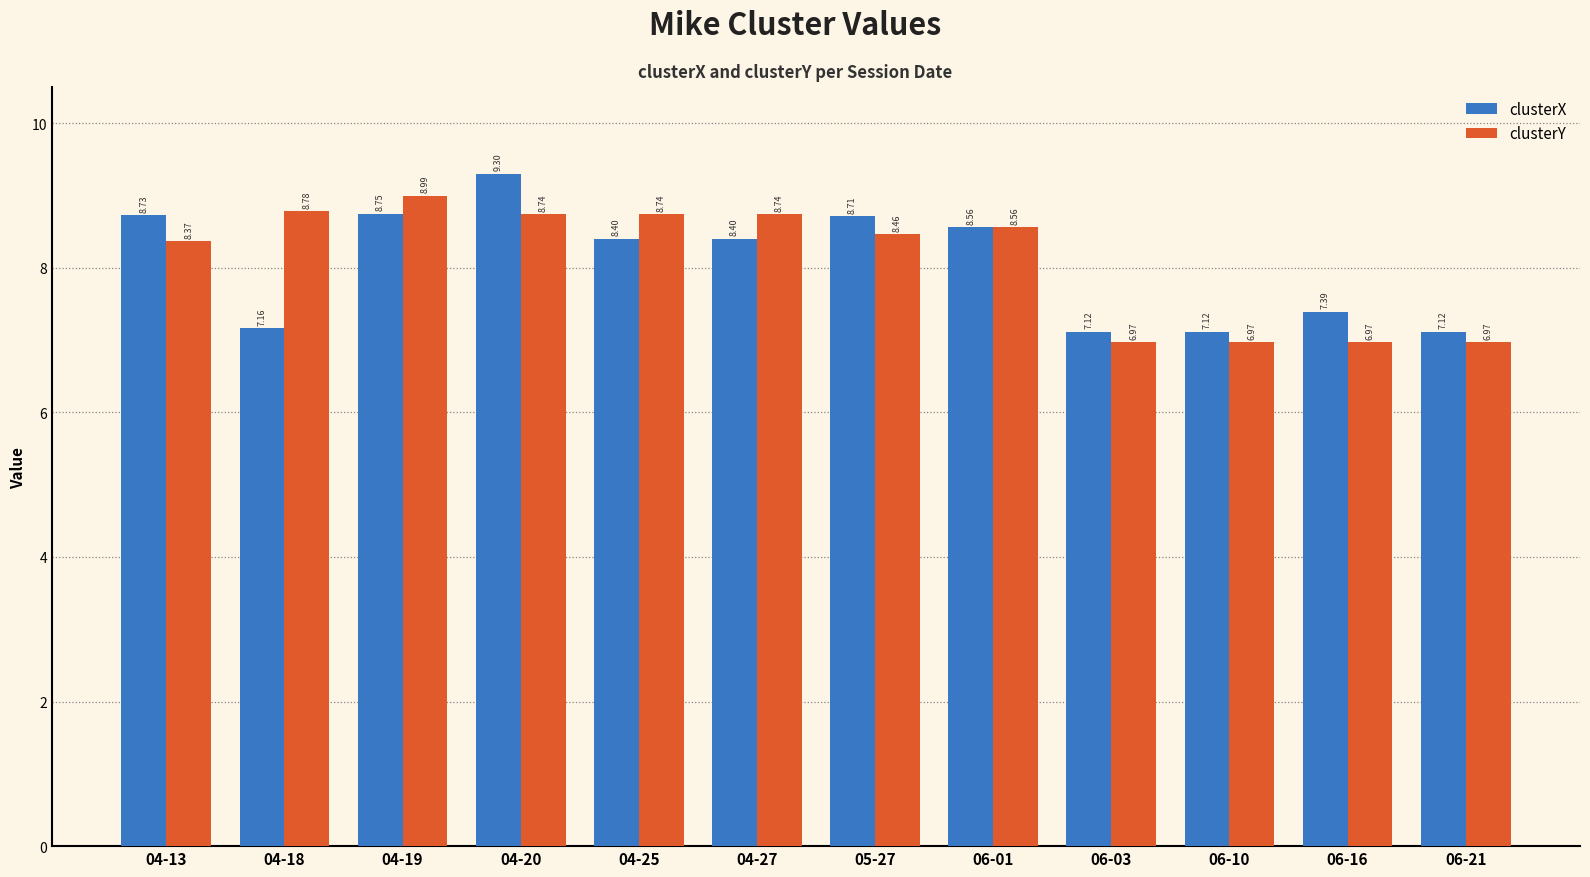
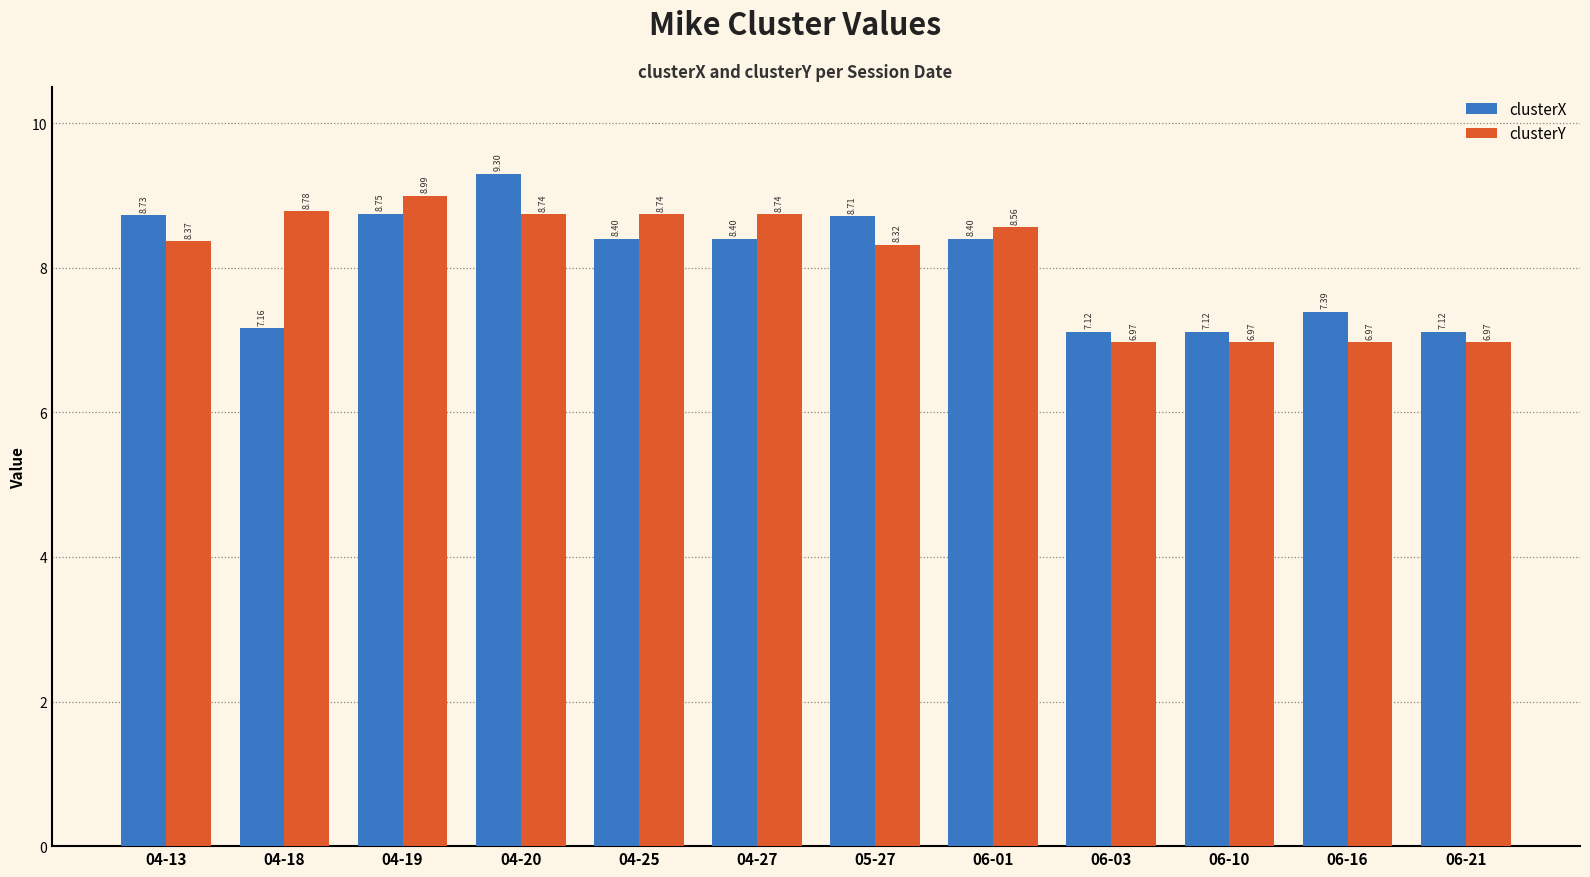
  {
    "clusterX": {
      "04-13": 8.73,
      "04-18": 7.16,
      "04-19": 8.75,
      "04-20": 9.30,
      "04-25": 8.40,
      "04-27": 8.40,
      "05-27": 8.71,
-     "06-01": 8.56,
+     "06-01": 8.40,
      "06-03": 7.12,
      "06-10": 7.12,
      "06-16": 7.39,
      "06-21": 7.12
    },
    "clusterY": {
      "04-13": 8.37,
      "04-18": 8.78,
      "04-19": 8.99,
      "04-20": 8.74,
      "04-25": 8.74,
      "04-27": 8.74,
-     "05-27": 8.46,
+     "05-27": 8.32,
      "06-01": 8.56,
      "06-03": 6.97,
      "06-10": 6.97,
      "06-16": 6.97,
      "06-21": 6.97
    }
  }
